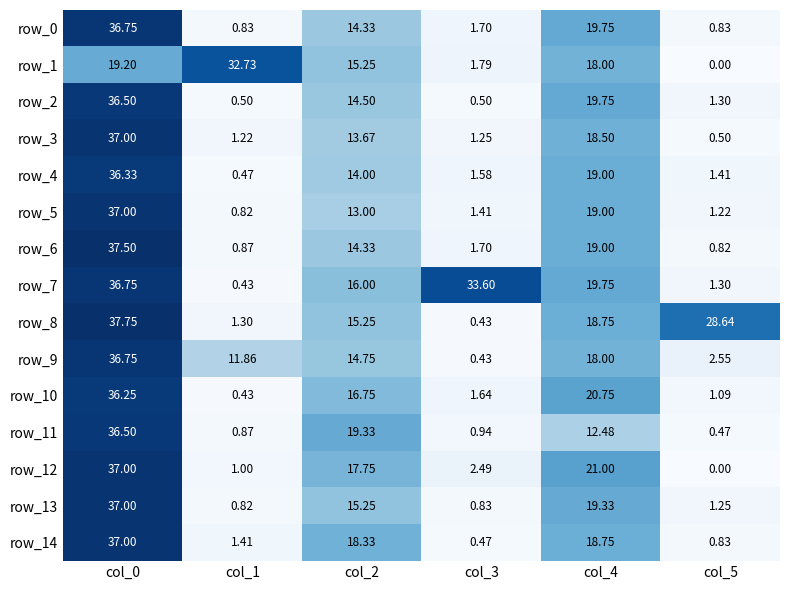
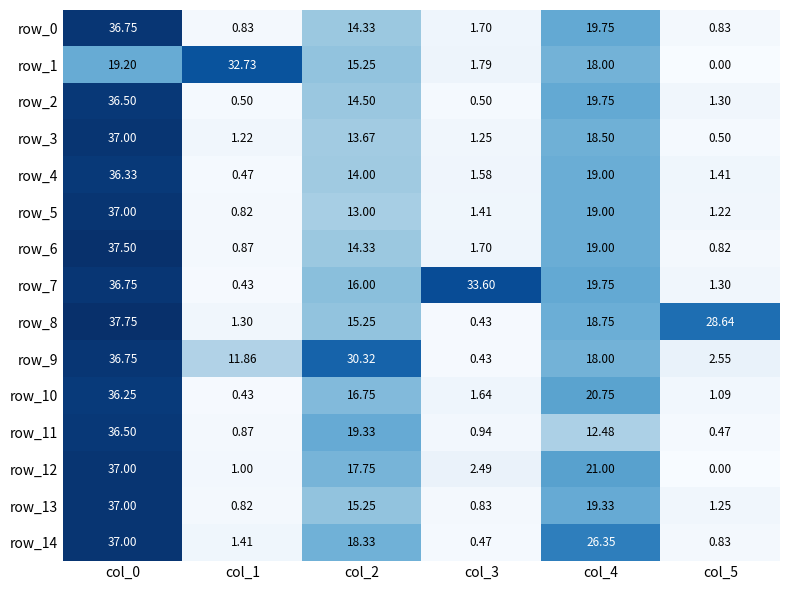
  {
    "row_0": {
      "col_0": 36.75,
      "col_1": 0.83,
      "col_2": 14.33,
      "col_3": 1.70,
      "col_4": 19.75,
      "col_5": 0.83
    },
    "row_1": {
      "col_0": 19.20,
      "col_1": 32.73,
      "col_2": 15.25,
      "col_3": 1.79,
      "col_4": 18.00,
      "col_5": 0.00
    },
    "row_2": {
      "col_0": 36.50,
      "col_1": 0.50,
      "col_2": 14.50,
      "col_3": 0.50,
      "col_4": 19.75,
      "col_5": 1.30
    },
    "row_3": {
      "col_0": 37.00,
      "col_1": 1.22,
      "col_2": 13.67,
      "col_3": 1.25,
      "col_4": 18.50,
      "col_5": 0.50
    },
    "row_4": {
      "col_0": 36.33,
      "col_1": 0.47,
      "col_2": 14.00,
      "col_3": 1.58,
      "col_4": 19.00,
      "col_5": 1.41
    },
    "row_5": {
      "col_0": 37.00,
      "col_1": 0.82,
      "col_2": 13.00,
      "col_3": 1.41,
      "col_4": 19.00,
      "col_5": 1.22
    },
    "row_6": {
      "col_0": 37.50,
      "col_1": 0.87,
      "col_2": 14.33,
      "col_3": 1.70,
      "col_4": 19.00,
      "col_5": 0.82
    },
    "row_7": {
      "col_0": 36.75,
      "col_1": 0.43,
      "col_2": 16.00,
      "col_3": 33.60,
      "col_4": 19.75,
      "col_5": 1.30
    },
    "row_8": {
      "col_0": 37.75,
      "col_1": 1.30,
      "col_2": 15.25,
      "col_3": 0.43,
      "col_4": 18.75,
      "col_5": 28.64
    },
    "row_9": {
      "col_0": 36.75,
      "col_1": 11.86,
-     "col_2": 14.75,
+     "col_2": 30.32,
      "col_3": 0.43,
      "col_4": 18.00,
      "col_5": 2.55
    },
    "row_10": {
      "col_0": 36.25,
      "col_1": 0.43,
      "col_2": 16.75,
      "col_3": 1.64,
      "col_4": 20.75,
      "col_5": 1.09
    },
    "row_11": {
      "col_0": 36.50,
      "col_1": 0.87,
      "col_2": 19.33,
      "col_3": 0.94,
      "col_4": 12.48,
      "col_5": 0.47
    },
    "row_12": {
      "col_0": 37.00,
      "col_1": 1.00,
      "col_2": 17.75,
      "col_3": 2.49,
      "col_4": 21.00,
      "col_5": 0.00
    },
    "row_13": {
      "col_0": 37.00,
      "col_1": 0.82,
      "col_2": 15.25,
      "col_3": 0.83,
      "col_4": 19.33,
      "col_5": 1.25
    },
    "row_14": {
      "col_0": 37.00,
      "col_1": 1.41,
      "col_2": 18.33,
      "col_3": 0.47,
-     "col_4": 18.75,
+     "col_4": 26.35,
      "col_5": 0.83
    }
  }
